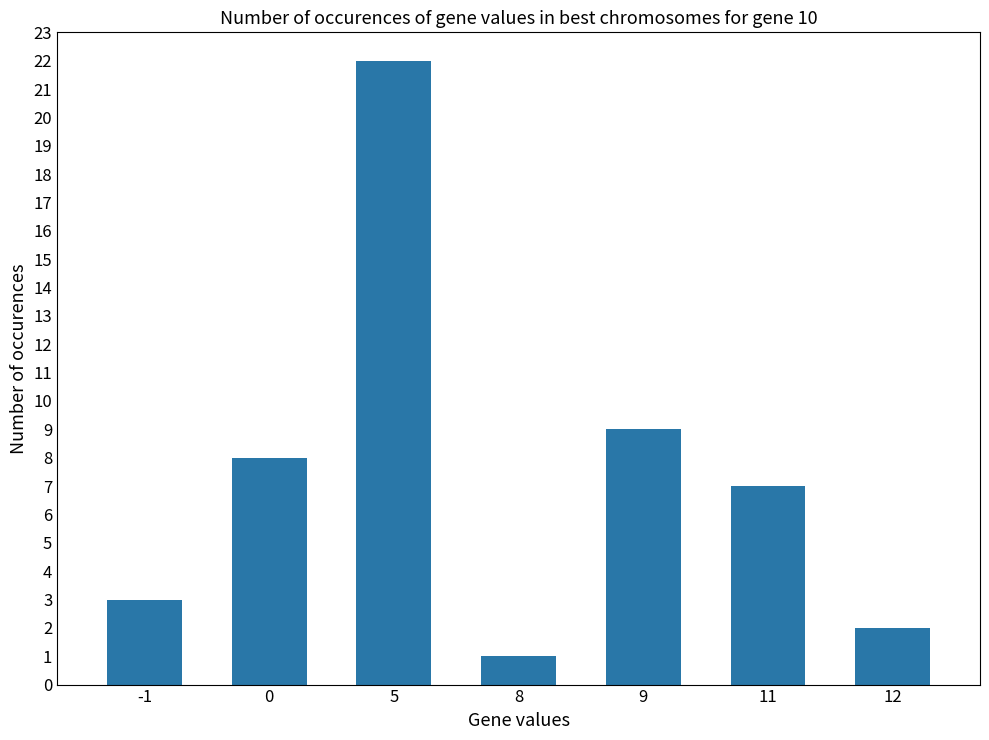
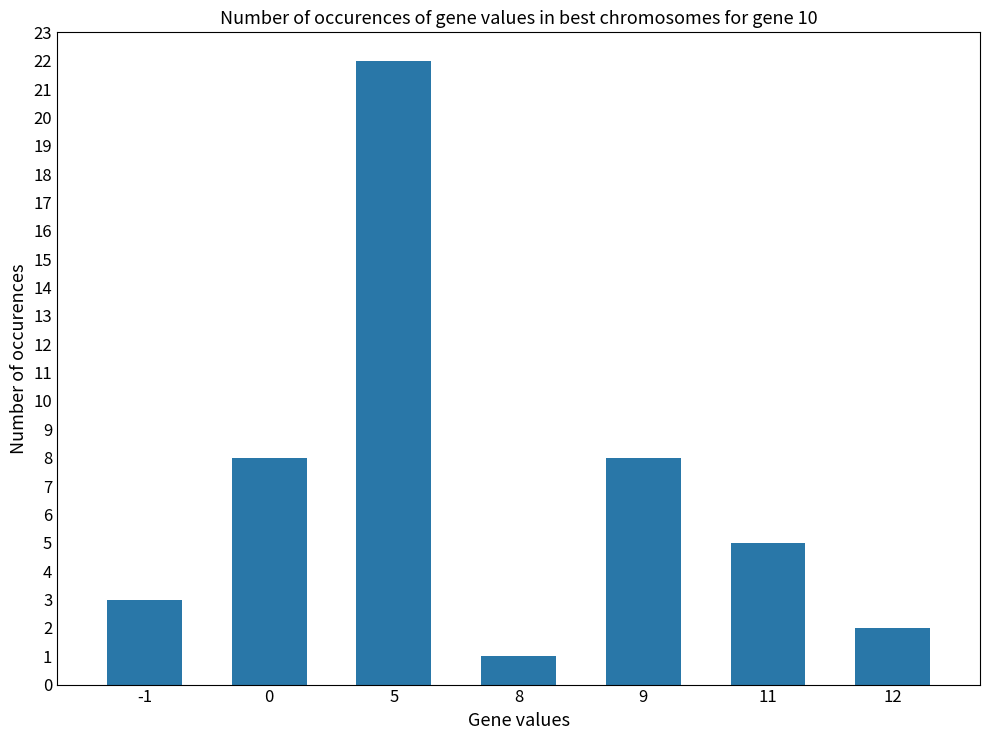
  {
    "-1": 3,
    "0": 8,
    "5": 22,
    "8": 1,
-   "9": 9,
-   "11": 7,
+   "9": 8,
+   "11": 5,
    "12": 2
  }
